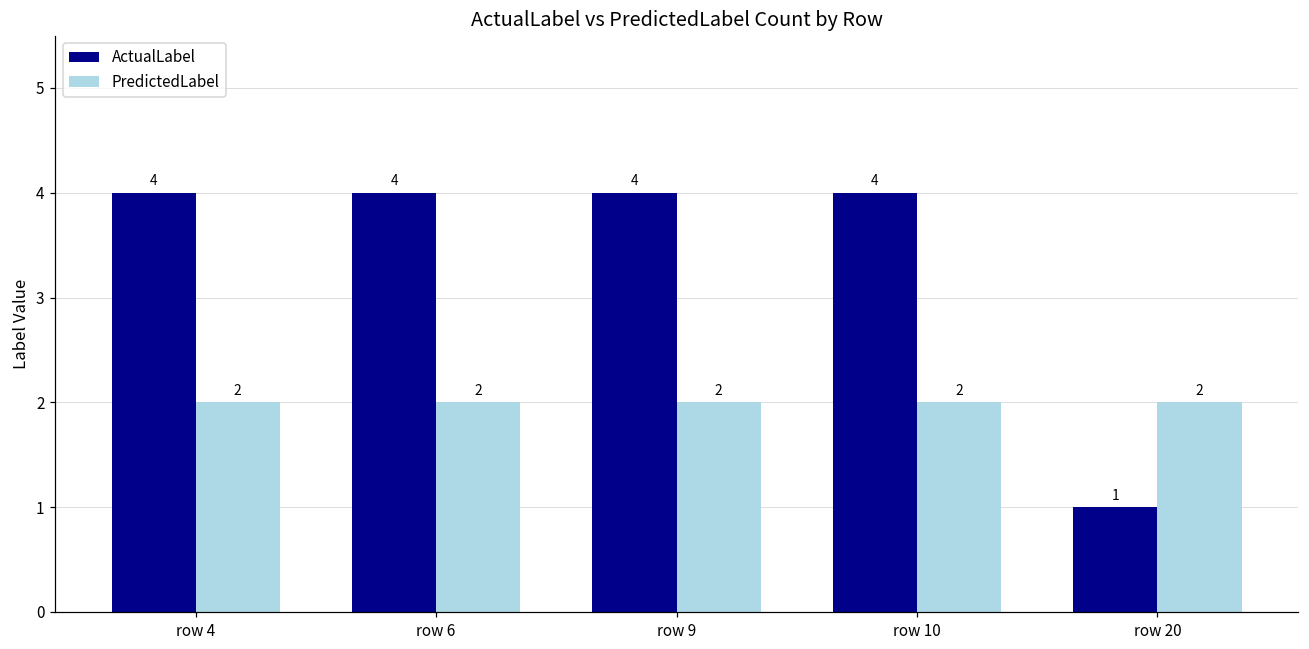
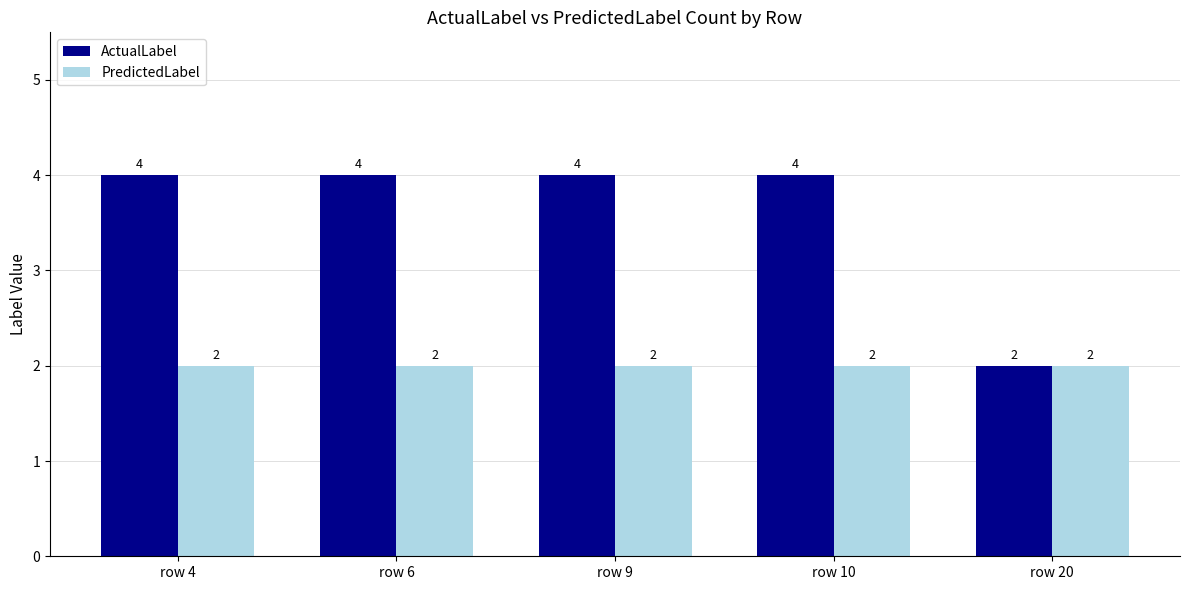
  {
    "ActualLabel": {
      "row 4": 4,
      "row 6": 4,
      "row 9": 4,
      "row 10": 4,
-     "row 20": 1
+     "row 20": 2
    },
    "PredictedLabel": {
      "row 4": 2,
      "row 6": 2,
      "row 9": 2,
      "row 10": 2,
      "row 20": 2
    }
  }
